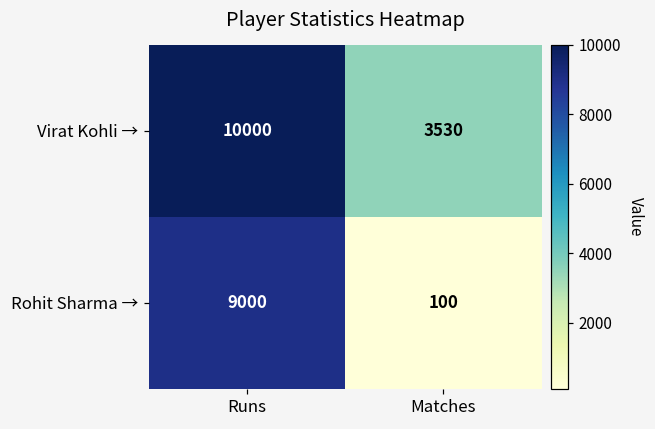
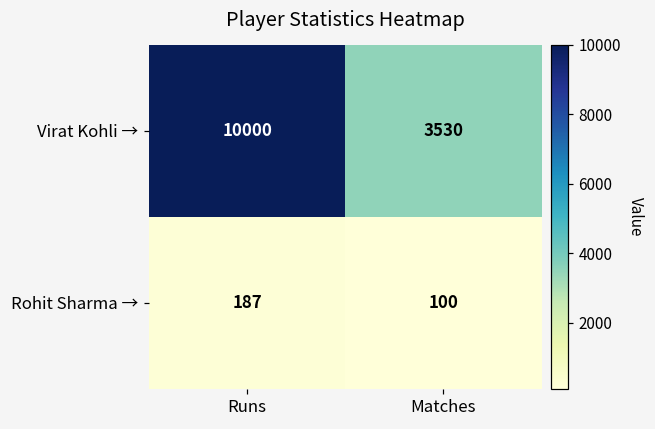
  {
    "Virat Kohli →": {
      "Runs": 10000,
      "Matches": 3530
    },
    "Rohit Sharma →": {
-     "Runs": 9000,
+     "Runs": 187,
      "Matches": 100
    }
  }
